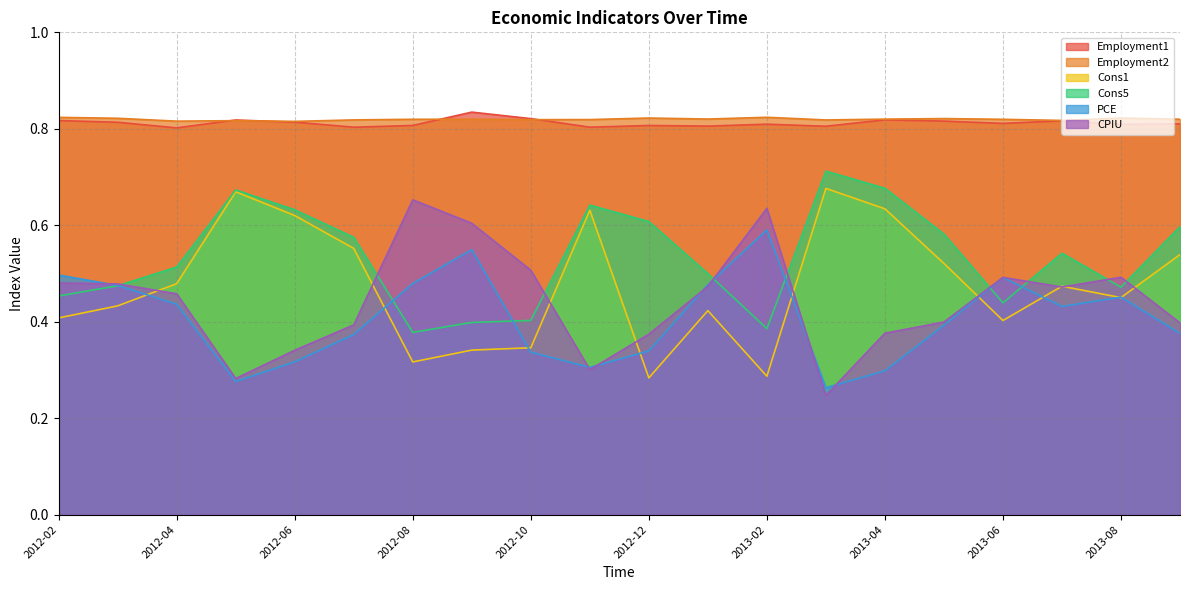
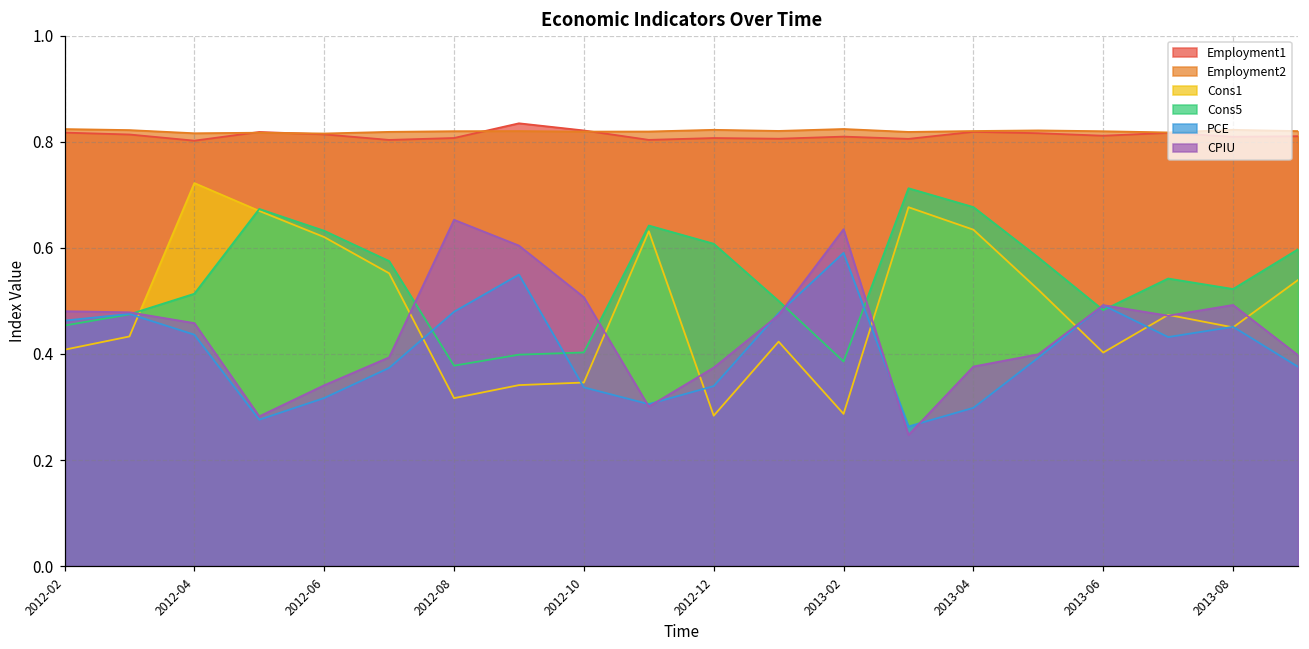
  {
    "Cons1": {
      "2012-02": 0.41,
-     "2012-04": 0.48,
+     "2012-04": 0.72,
      "2012-06": 0.62,
      "2012-08": 0.32,
      "2012-10": 0.35,
      "2012-12": 0.28,
      "2013-02": 0.29,
      "2013-04": 0.63,
      "2013-06": 0.40
    },
    "Cons5": {
      "2012-02": 0.45,
      "2012-04": 0.51,
      "2012-06": 0.63,
      "2012-08": 0.38,
      "2012-10": 0.40,
      "2012-12": 0.61,
      "2013-02": 0.39,
      "2013-04": 0.68,
-     "2013-06": 0.44,
-     "2013-08": 0.47
+     "2013-06": 0.48,
+     "2013-08": 0.52
    },
    "PCE": {
-     "2012-02": 0.50,
+     "2012-02": 0.46,
      "2012-04": 0.44,
      "2012-06": 0.32,
      "2012-08": 0.48,
      "2012-10": 0.34,
      "2012-12": 0.34,
      "2013-02": 0.59,
      "2013-04": 0.30
    },
    "CPIU": {
      "2012-02": 0.48,
      "2012-04": 0.46,
      "2012-06": 0.34,
      "2012-08": 0.65,
      "2012-10": 0.51,
      "2012-12": 0.37,
      "2013-02": 0.63,
      "2013-04": 0.38,
      "2013-08": 0.49
    }
  }
